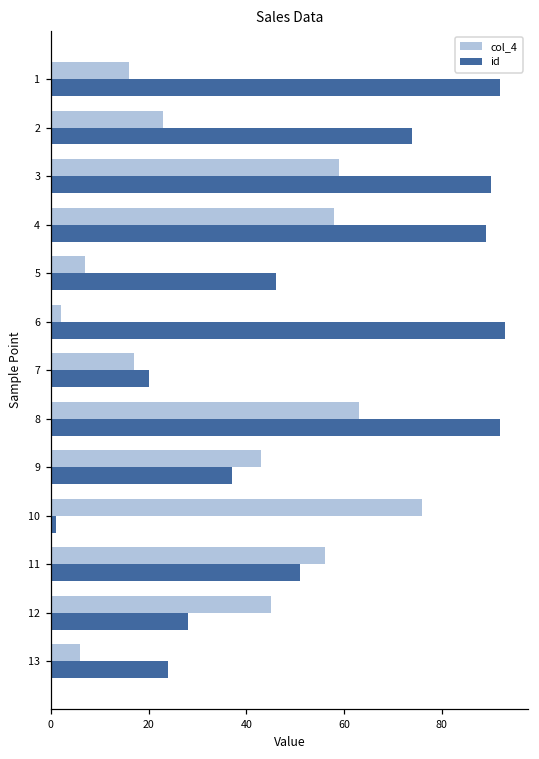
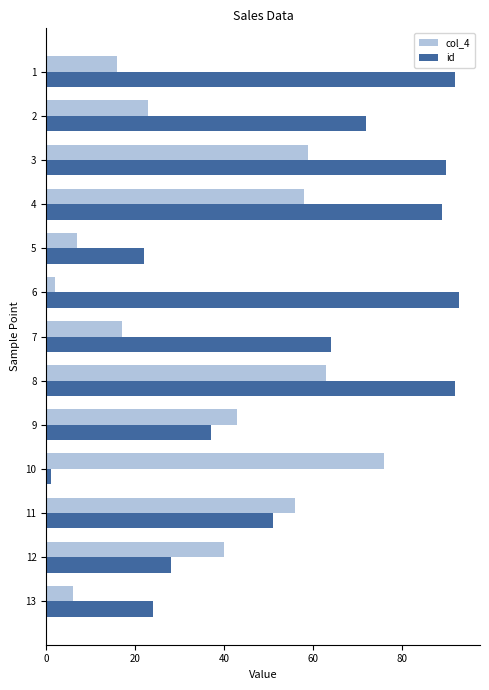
  {
    "col_4": {
      "1": 16,
      "2": 23,
      "3": 59,
      "4": 58,
      "5": 7,
      "6": 2,
      "7": 17,
      "8": 63,
      "9": 43,
      "10": 76,
      "11": 56,
-     "12": 45,
+     "12": 40,
      "13": 6
    },
    "id": {
      "1": 92,
-     "2": 74,
+     "2": 72,
      "3": 90,
      "4": 89,
-     "5": 46,
+     "5": 22,
      "6": 93,
-     "7": 20,
+     "7": 64,
      "8": 92,
      "9": 37,
      "10": 1,
      "11": 51,
      "12": 28,
      "13": 24
    }
  }
